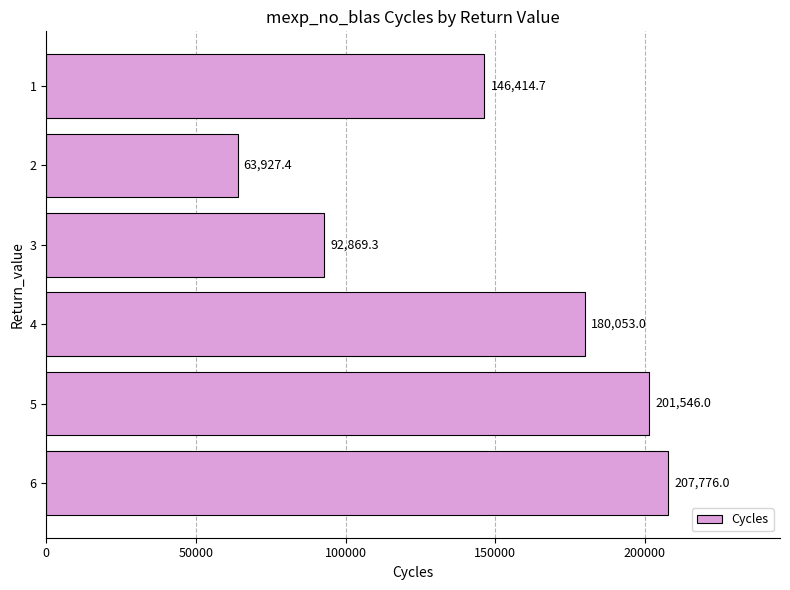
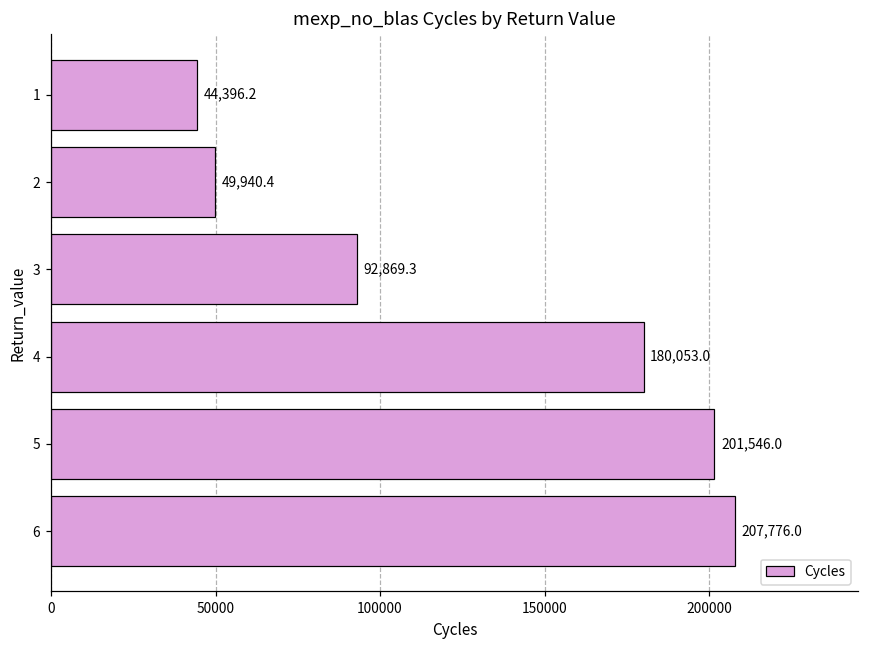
  {
-   "1": "146,414.7",
-   "2": "63,927.4",
+   "1": "44,396.2",
+   "2": "49,940.4",
    "3": "92,869.3",
    "4": "180,053.0",
    "5": "201,546.0",
    "6": "207,776.0"
  }
